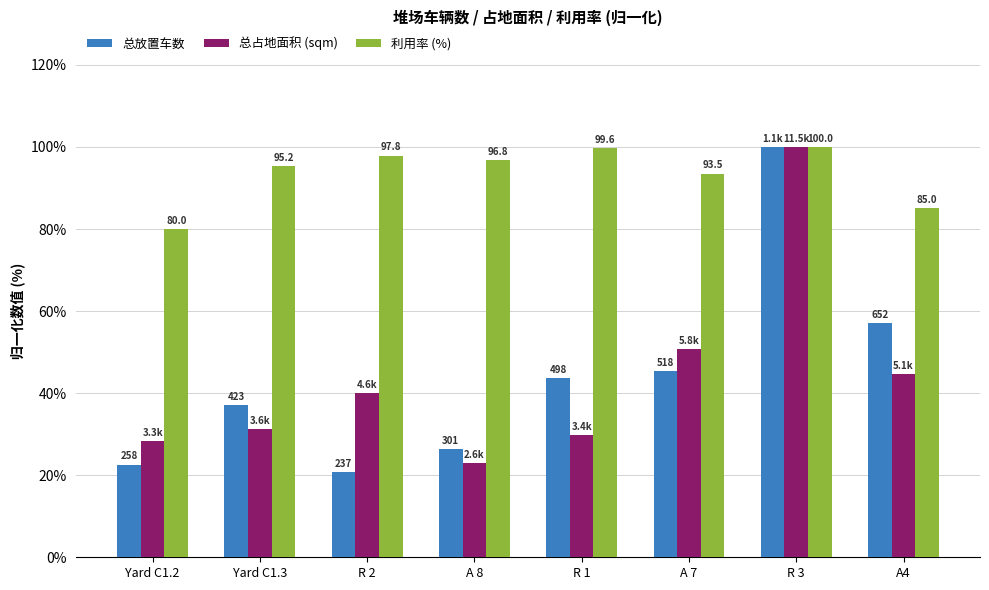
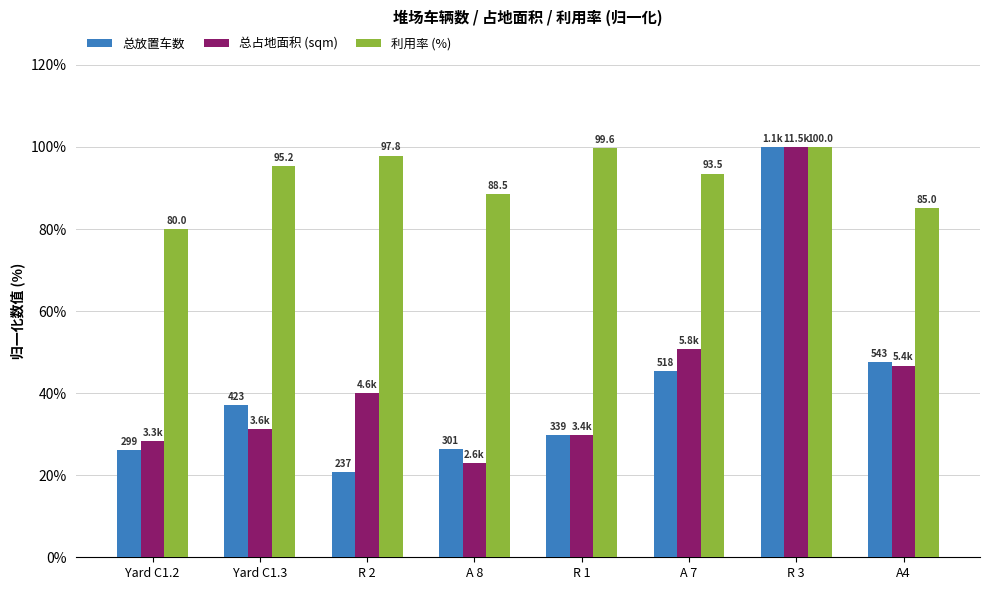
  {
    "总放置车数": {
-     "Yard C1.2": "258",
-     "R 1": "498",
-     "A4": "652"
+     "Yard C1.2": "299",
+     "R 1": "339",
+     "A4": "543"
    },
    "总占地面积 (sqm)": {
-     "A4": "5.1k"
+     "A4": "5.4k"
    },
    "利用率 (%)": {
      "Yard C1.2": "80.0",
      "Yard C1.3": "95.2",
-     "A 8": "96.8",
+     "A 8": "88.5",
      "R 1": "99.6",
      "A 7": "93.5",
      "R 3": "100.0"
    }
  }
